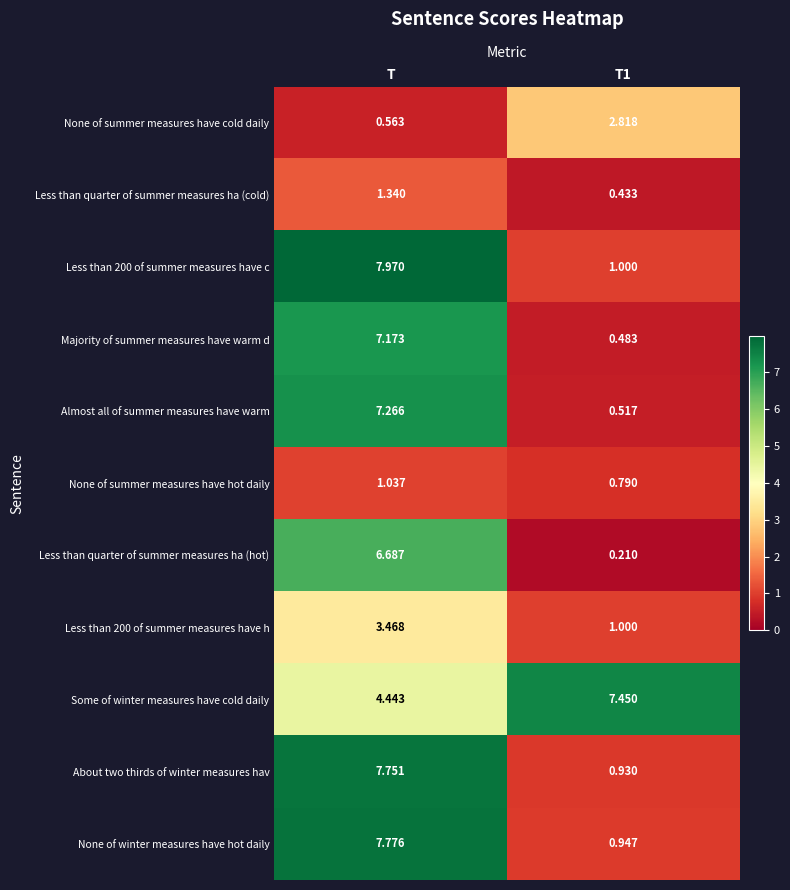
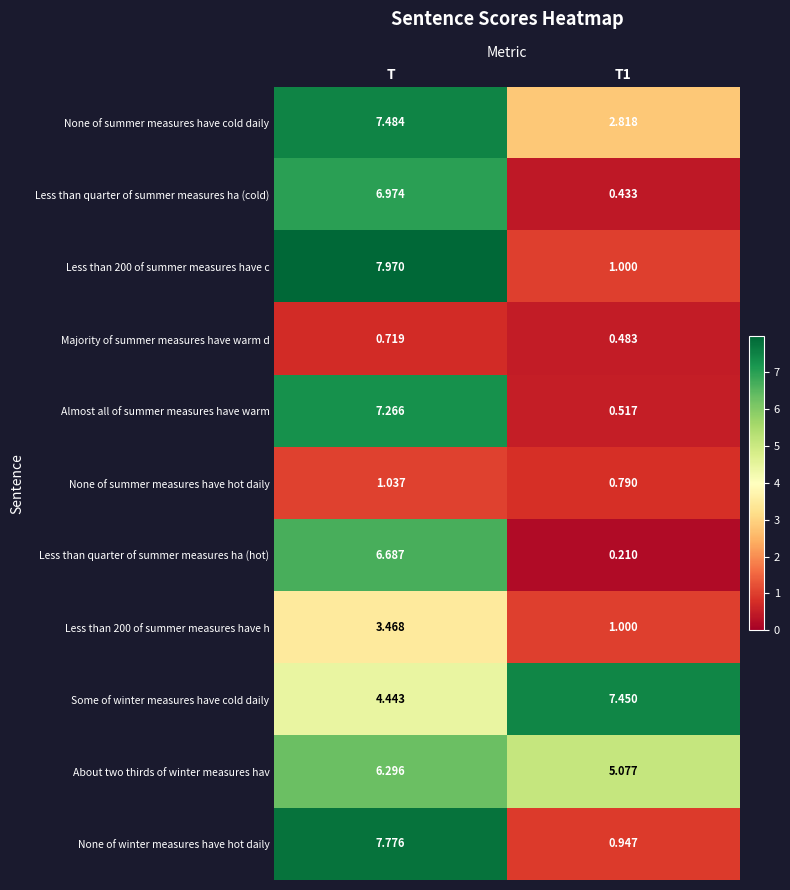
  {
    "None of summer measures have cold daily": {
-     "T": 0.563,
+     "T": 7.484,
      "T1": 2.818
    },
    "Less than quarter of summer measures ha (cold)": {
-     "T": 1.340,
+     "T": 6.974,
      "T1": 0.433
    },
    "Less than 200 of summer measures have c": {
      "T": 7.970,
      "T1": 1.000
    },
    "Majority of summer measures have warm d": {
-     "T": 7.173,
+     "T": 0.719,
      "T1": 0.483
    },
    "Almost all of summer measures have warm": {
      "T": 7.266,
      "T1": 0.517
    },
    "None of summer measures have hot daily": {
      "T": 1.037,
      "T1": 0.790
    },
    "Less than quarter of summer measures ha (hot)": {
      "T": 6.687,
      "T1": 0.210
    },
    "Less than 200 of summer measures have h": {
      "T": 3.468,
      "T1": 1.000
    },
    "Some of winter measures have cold daily": {
      "T": 4.443,
      "T1": 7.450
    },
    "About two thirds of winter measures hav": {
-     "T": 7.751,
-     "T1": 0.930
+     "T": 6.296,
+     "T1": 5.077
    },
    "None of winter measures have hot daily": {
      "T": 7.776,
      "T1": 0.947
    }
  }
